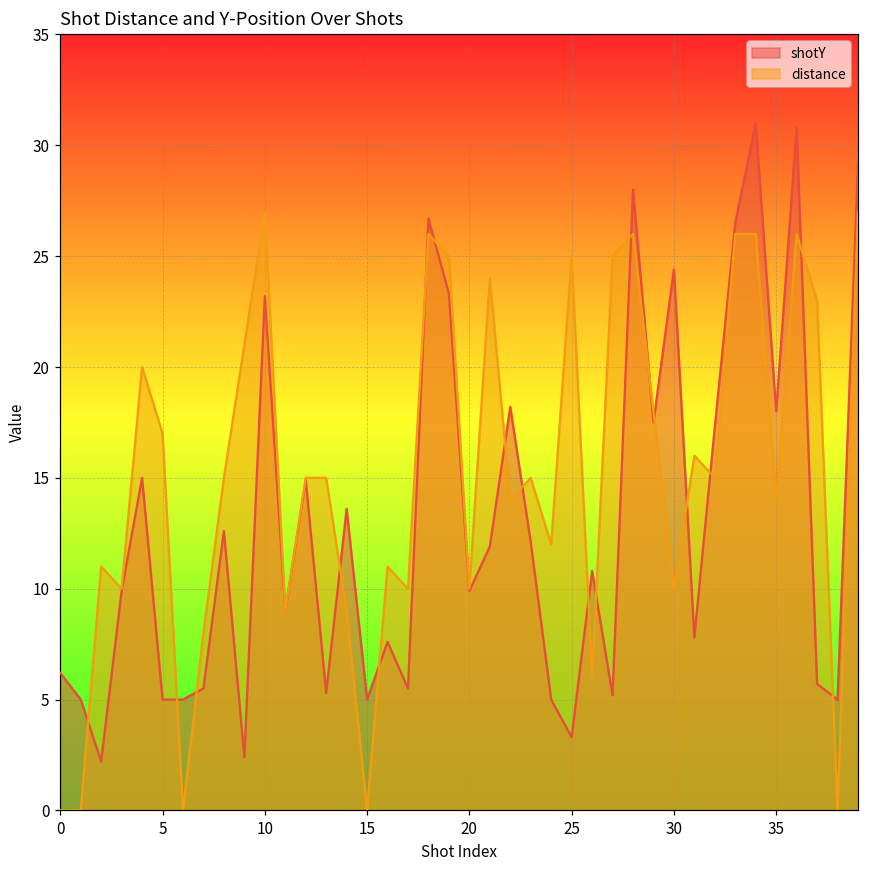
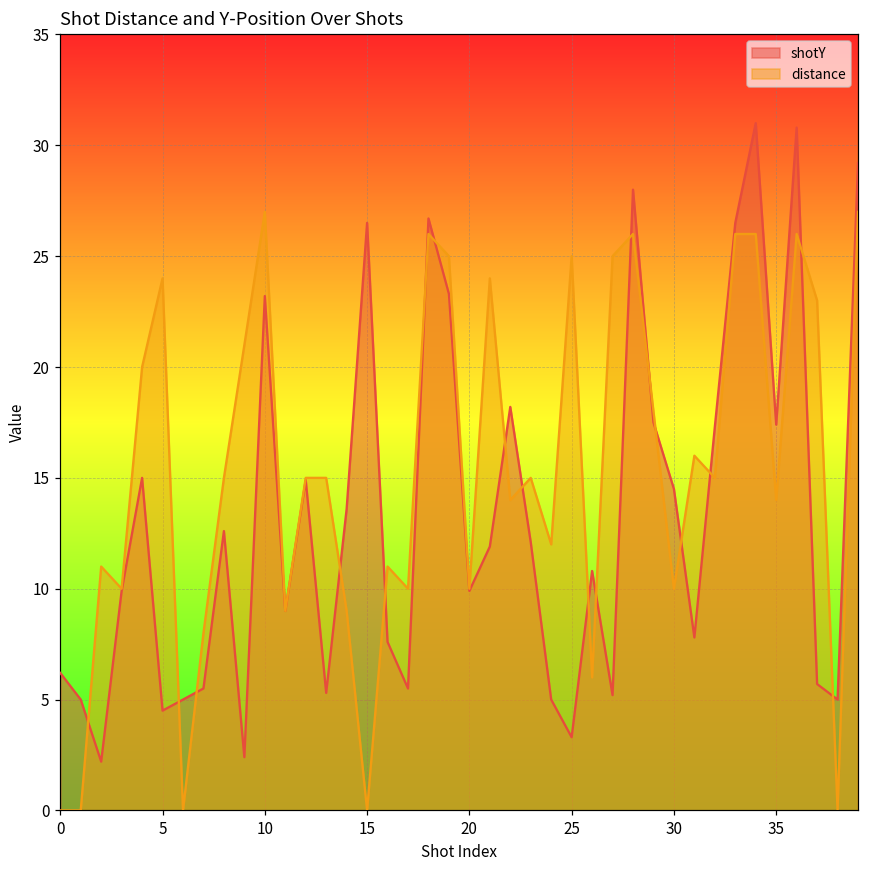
  {
    "shotY": {
      "0": 6.2,
-     "5": 5.0,
+     "5": 4.5,
      "10": 23.2,
-     "15": 5.0,
+     "15": 26.5,
      "25": 3.3,
-     "30": 24.4,
-     "35": 18.0
+     "30": 14.5,
+     "35": 17.4
    },
    "distance": {
      "0": 0,
-     "5": 17,
+     "5": 24,
      "10": 27,
      "15": 0,
      "25": 25,
      "30": 10,
      "35": 14
    }
  }
